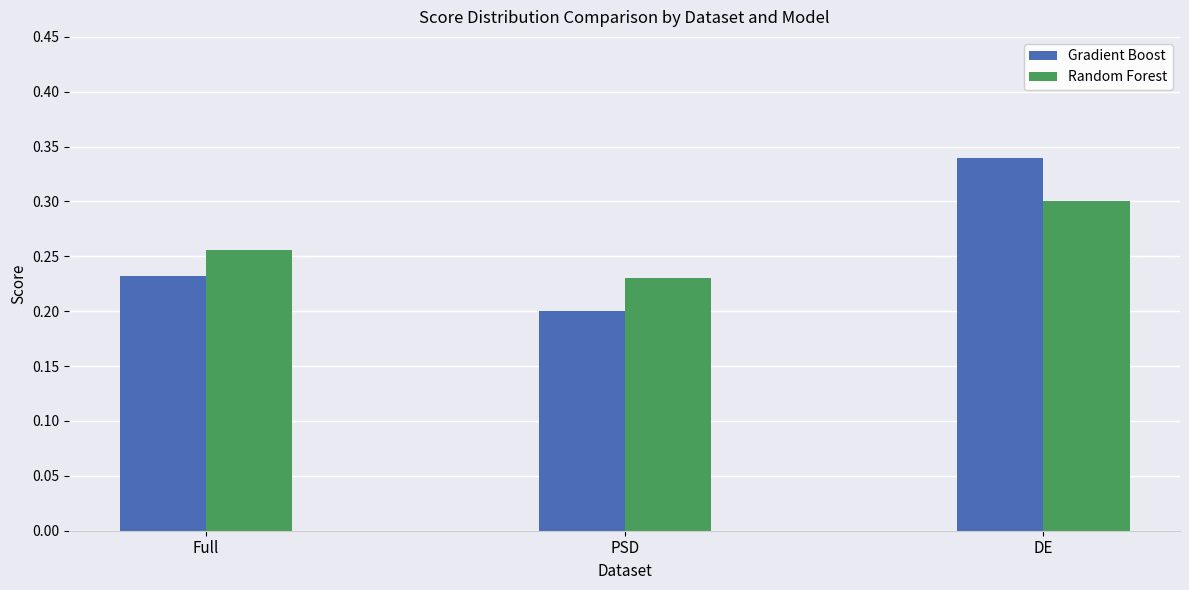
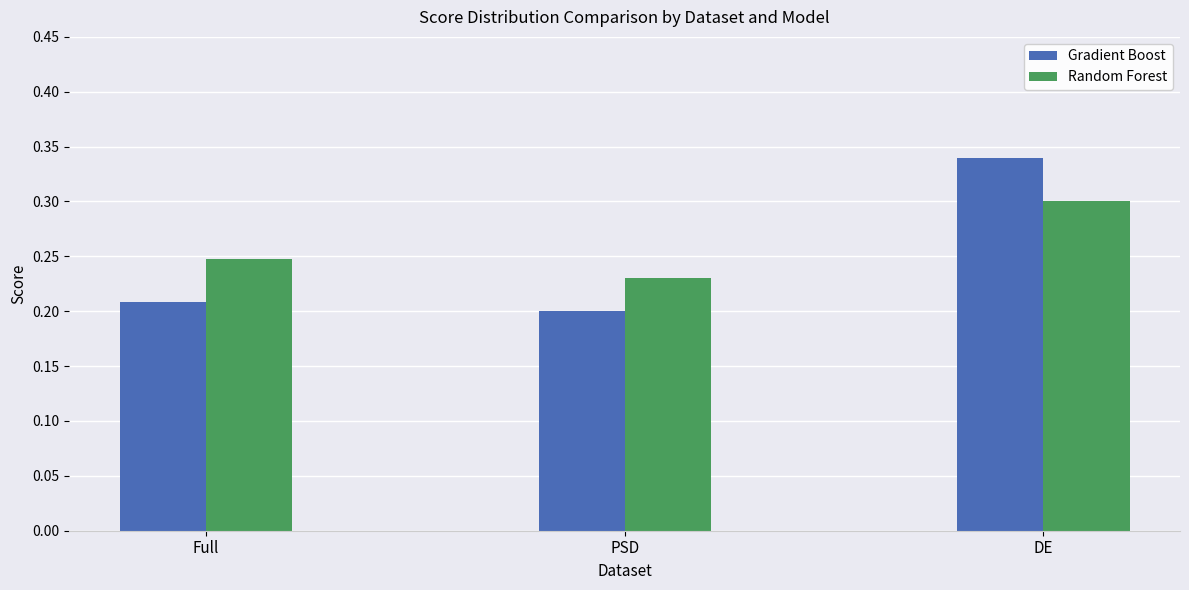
  {
    "Gradient Boost": {
-     "Full": 0.232,
+     "Full": 0.209,
      "PSD": 0.200,
      "DE": 0.340
    },
    "Random Forest": {
-     "Full": 0.256,
+     "Full": 0.247,
      "PSD": 0.230,
      "DE": 0.300
    }
  }
